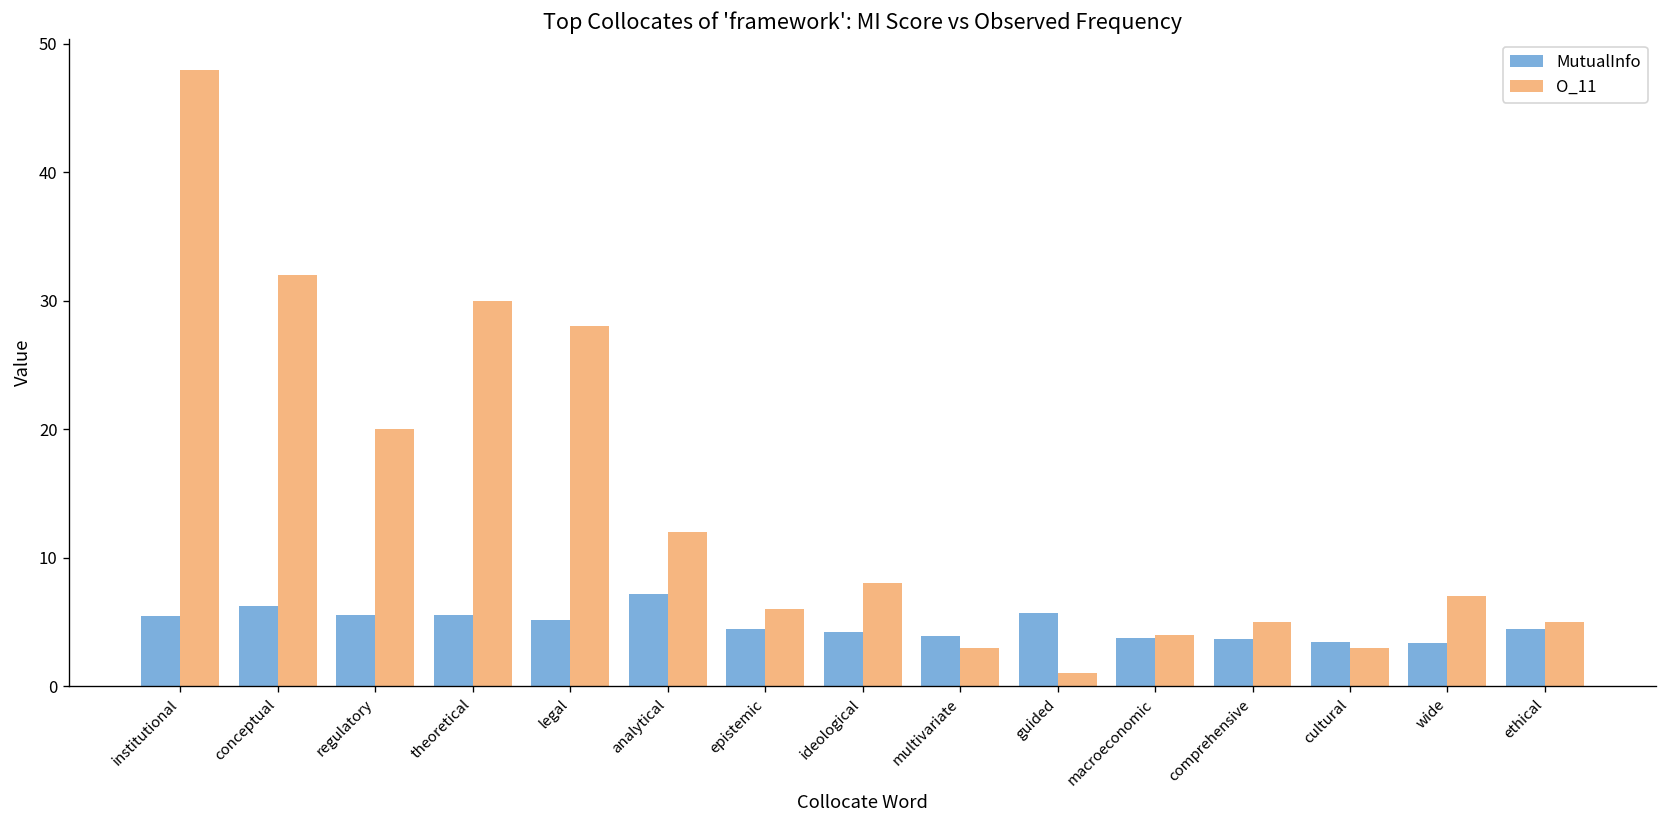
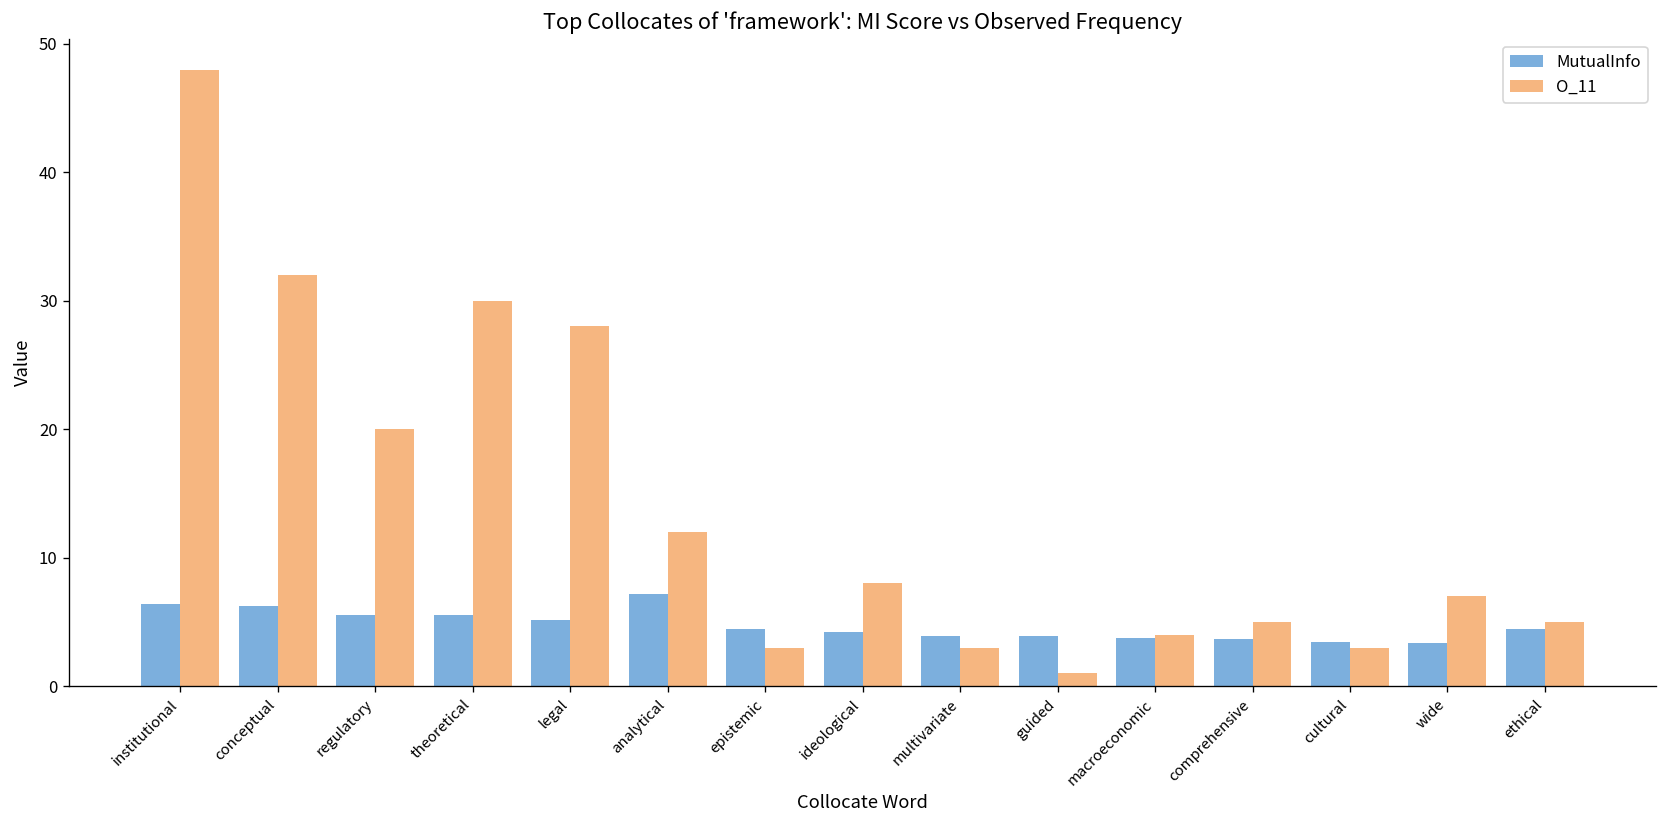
  {
    "MutualInfo": {
-     "institutional": 5.5,
+     "institutional": 6.4,
      "conceptual": 6.2,
      "regulatory": 5.5,
      "theoretical": 5.5,
      "legal": 5.1,
      "analytical": 7.2,
      "epistemic": 4.4,
      "ideological": 4.2,
      "multivariate": 3.9,
-     "guided": 5.7,
+     "guided": 3.9,
      "macroeconomic": 3.7,
      "comprehensive": 3.7,
      "cultural": 3.4,
      "wide": 3.4,
      "ethical": 4.4
    },
    "O_11": {
      "institutional": 48,
      "conceptual": 32,
      "regulatory": 20,
      "theoretical": 30,
      "legal": 28,
      "analytical": 12,
-     "epistemic": 6,
+     "epistemic": 3,
      "ideological": 8,
      "multivariate": 3,
      "guided": 1,
      "macroeconomic": 4,
      "comprehensive": 5,
      "cultural": 3,
      "wide": 7,
      "ethical": 5
    }
  }
